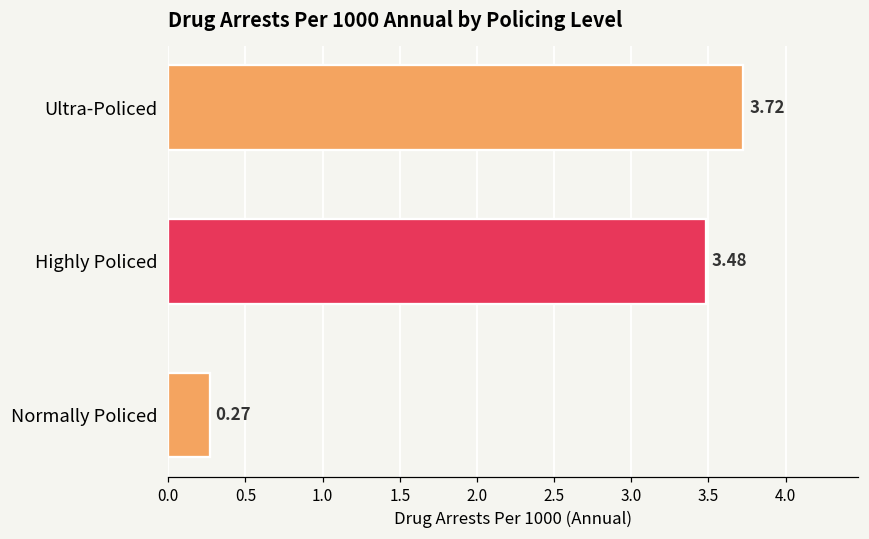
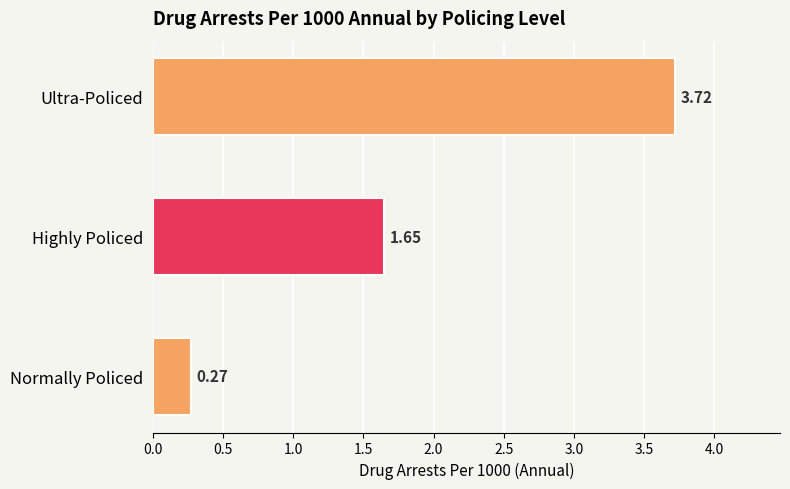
  {
    "Ultra-Policed": 3.72,
-   "Highly Policed": 3.48,
+   "Highly Policed": 1.65,
    "Normally Policed": 0.27
  }
